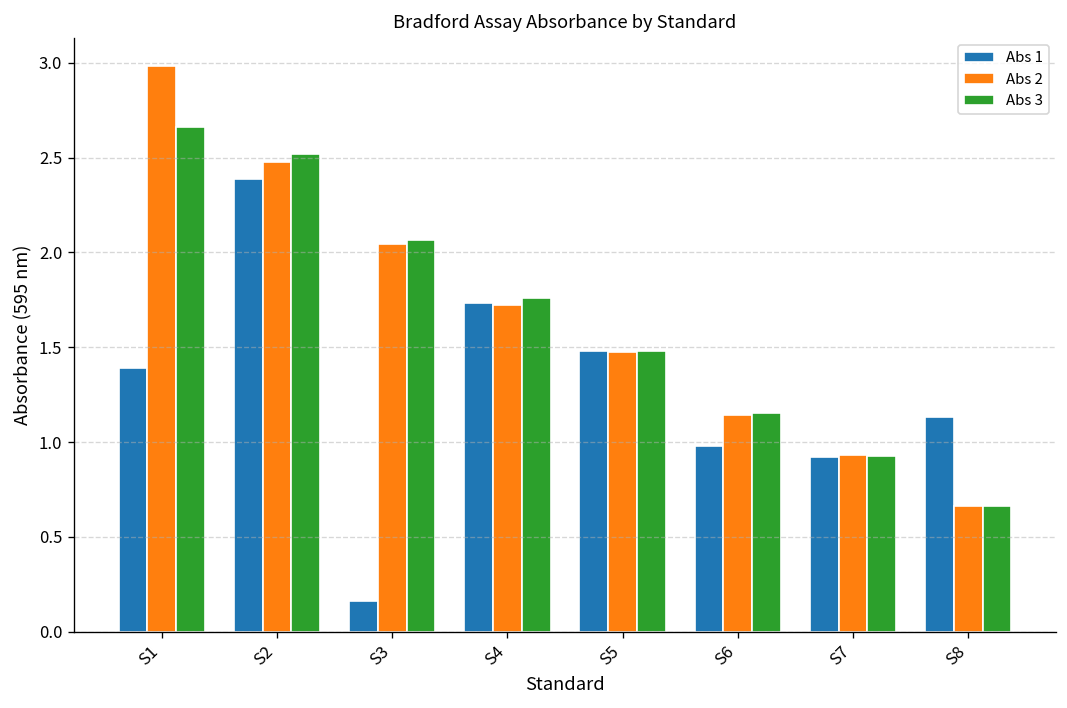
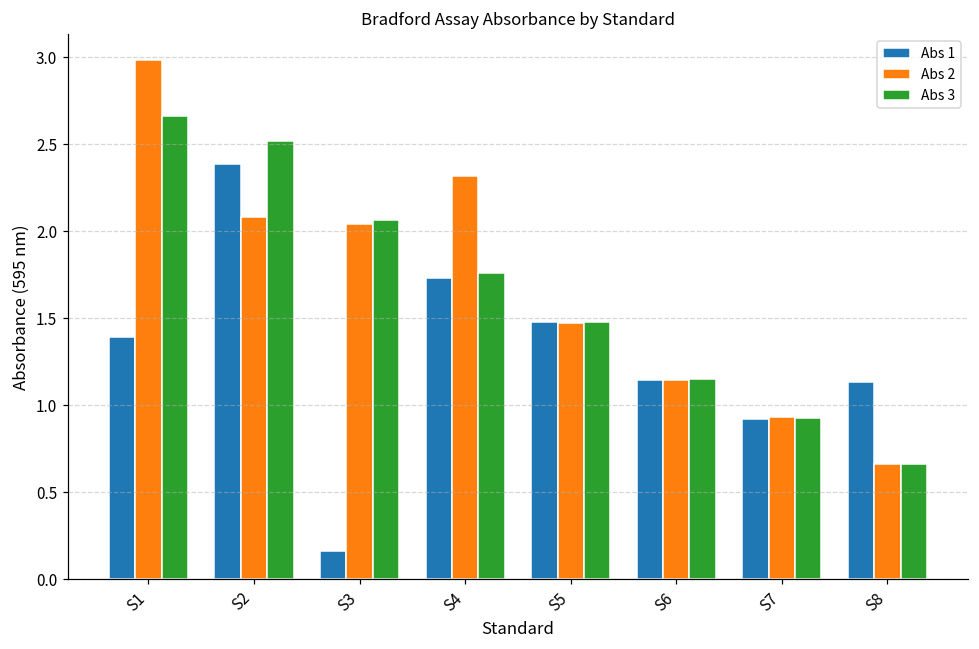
  {
    "Abs 1": {
      "S1": 1.39,
      "S2": 2.39,
      "S3": 0.16,
      "S4": 1.73,
      "S5": 1.48,
-     "S6": 0.98,
+     "S6": 1.15,
      "S7": 0.92,
      "S8": 1.13
    },
    "Abs 2": {
      "S1": 2.98,
-     "S2": 2.48,
+     "S2": 2.08,
      "S3": 2.04,
-     "S4": 1.73,
+     "S4": 2.32,
      "S5": 1.47,
      "S6": 1.15,
      "S7": 0.93,
      "S8": 0.66
    },
    "Abs 3": {
      "S1": 2.66,
      "S2": 2.52,
      "S3": 2.07,
      "S4": 1.76,
      "S5": 1.48,
      "S6": 1.15,
      "S7": 0.93,
      "S8": 0.67
    }
  }
